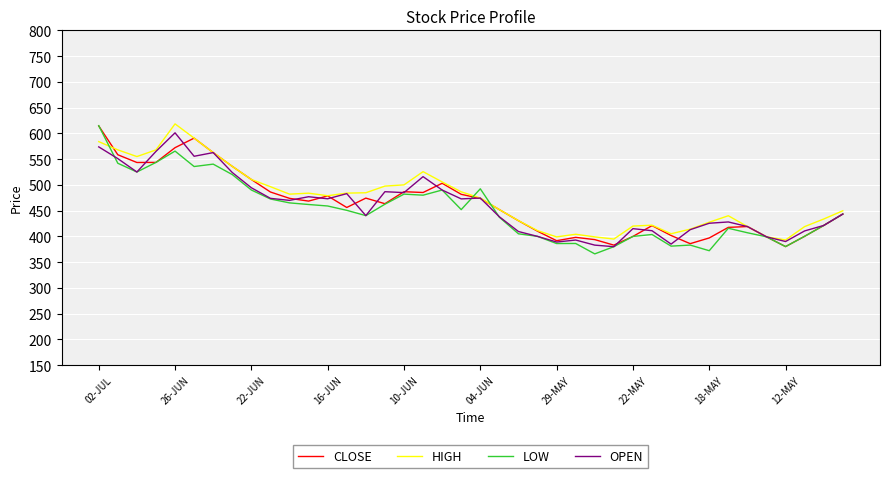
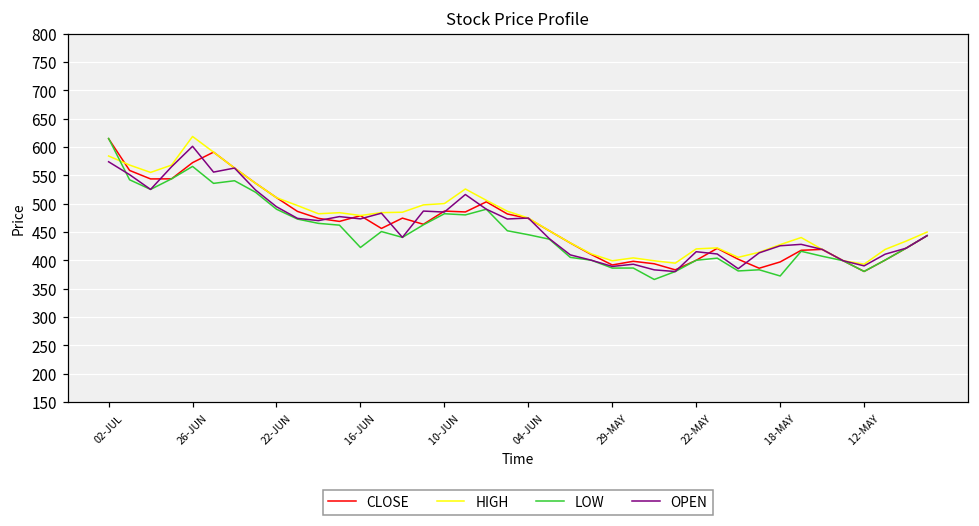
  {
    "CLOSE": {
      "26-JUN": 570,
      "18-MAY": 400
    },
    "HIGH": {
      "02-JUL": 580,
      "26-JUN": 620,
      "10-JUN": 500,
      "29-MAY": 400,
      "22-MAY": 420
    },
    "LOW": {
      "26-JUN": 570,
-     "16-JUN": 460,
-     "04-JUN": 490,
+     "16-JUN": 420,
+     "04-JUN": 450,
      "18-MAY": 370
    },
    "OPEN": {
      "02-JUL": 570,
      "26-JUN": 600,
      "16-JUN": 470,
      "22-MAY": 420
    }
  }
